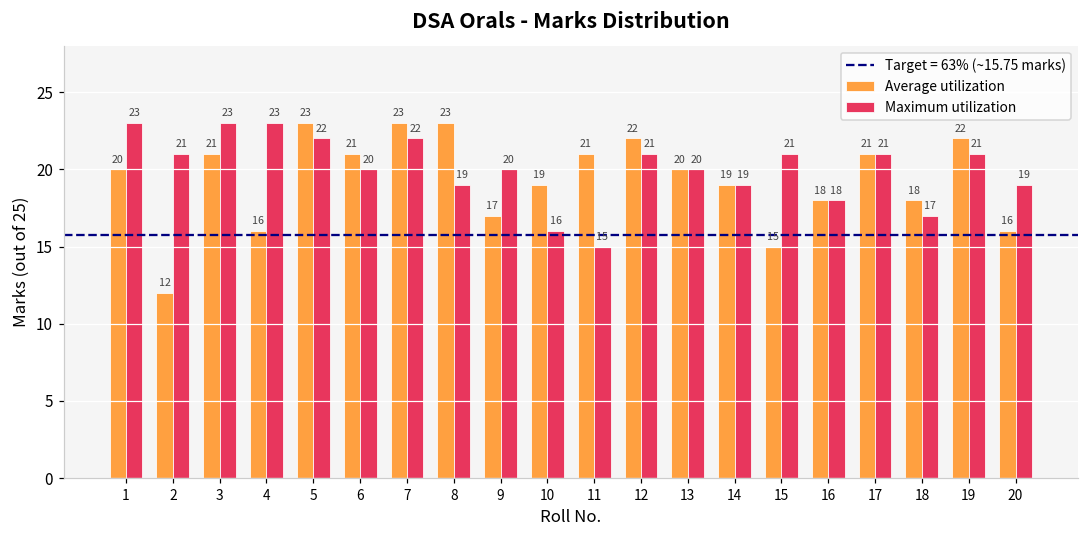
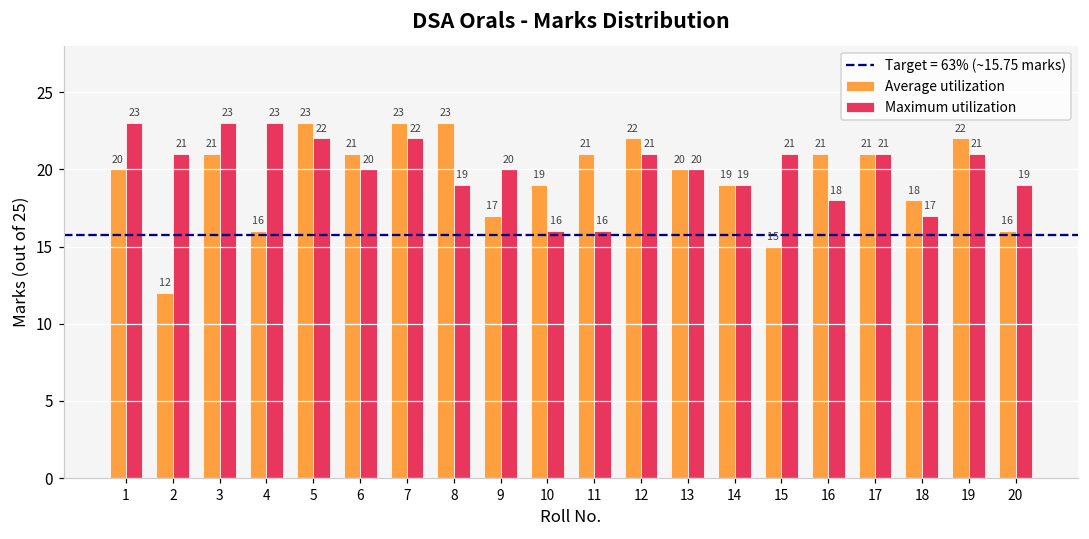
  {
    "Average utilization": {
      "1": 20,
      "2": 12,
      "3": 21,
      "4": 16,
      "5": 23,
      "6": 21,
      "7": 23,
      "8": 23,
      "9": 17,
      "10": 19,
      "11": 21,
      "12": 22,
      "13": 20,
      "14": 19,
      "15": 15,
-     "16": 18,
+     "16": 21,
      "17": 21,
      "18": 18,
      "19": 22,
      "20": 16
    },
    "Maximum utilization": {
      "1": 23,
      "2": 21,
      "3": 23,
      "4": 23,
      "5": 22,
      "6": 20,
      "7": 22,
      "8": 19,
      "9": 20,
      "10": 16,
-     "11": 15,
+     "11": 16,
      "12": 21,
      "13": 20,
      "14": 19,
      "15": 21,
      "16": 18,
      "17": 21,
      "18": 17,
      "19": 21,
      "20": 19
    }
  }
